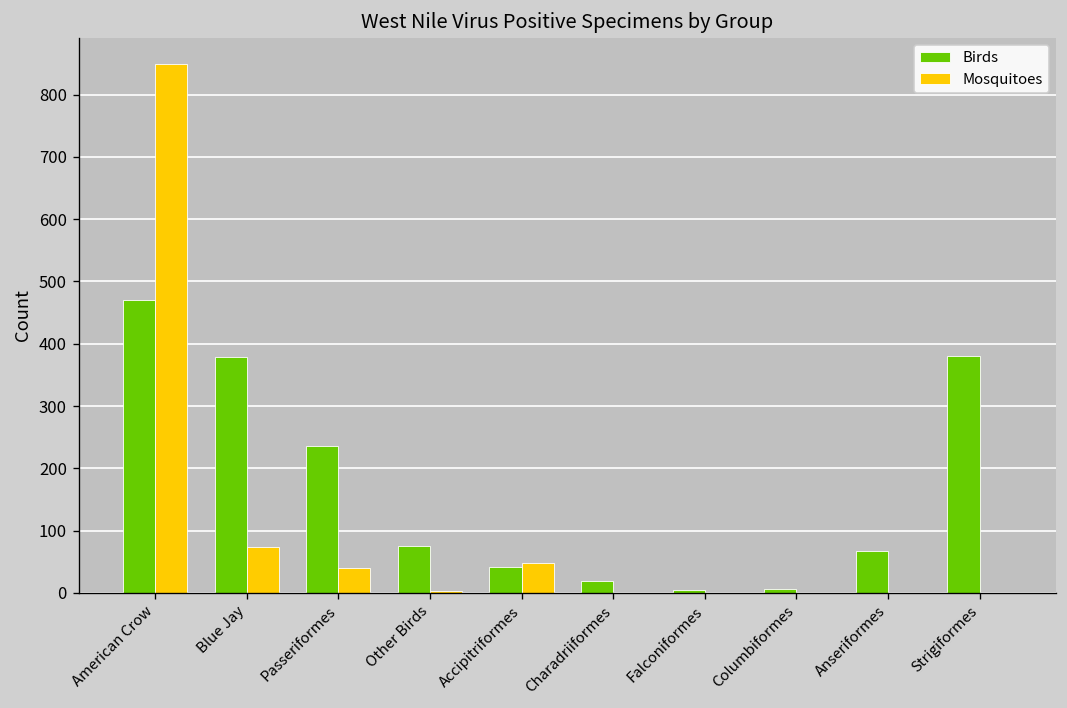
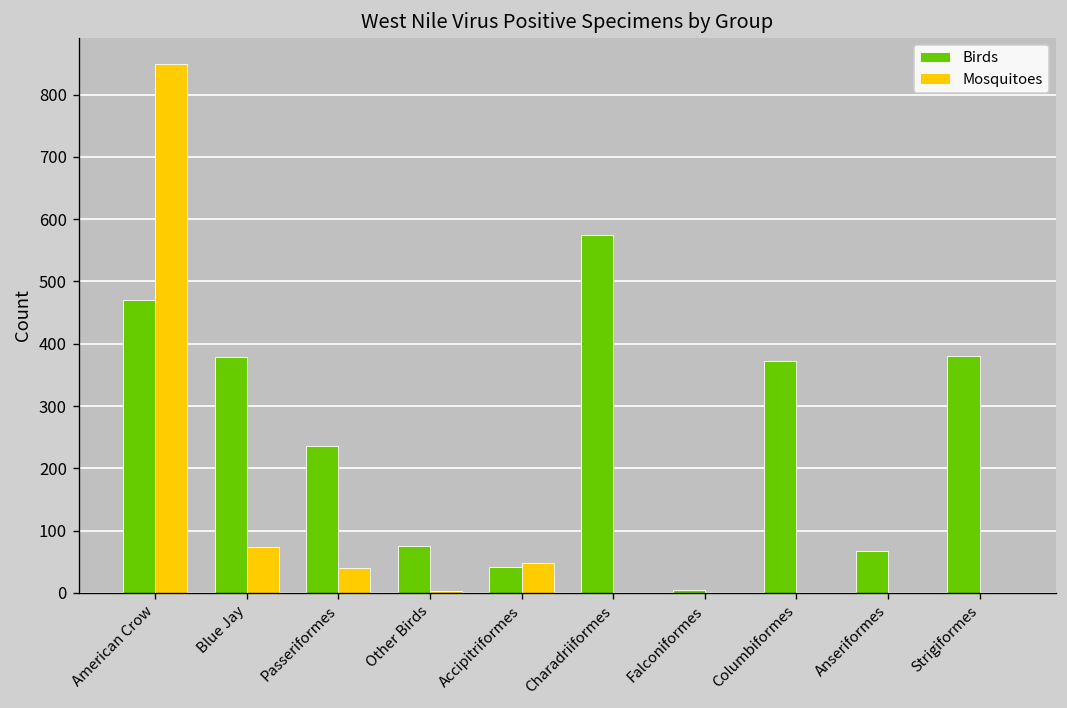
  {
    "Birds": {
      "American Crow": 470,
      "Blue Jay": 380,
      "Passeriformes": 240,
      "Other Birds": 80,
      "Accipitriformes": 40,
-     "Charadriiformes": 20,
+     "Charadriiformes": 570,
      "Falconiformes": 10,
-     "Columbiformes": 10,
+     "Columbiformes": 370,
      "Anseriformes": 70,
      "Strigiformes": 380
    },
    "Mosquitoes": {
      "American Crow": 850,
      "Blue Jay": 70,
      "Passeriformes": 40,
      "Accipitriformes": 50,
      "Charadriiformes": 0,
      "Falconiformes": 0,
      "Columbiformes": 0,
      "Anseriformes": 0,
      "Strigiformes": 0
    }
  }
